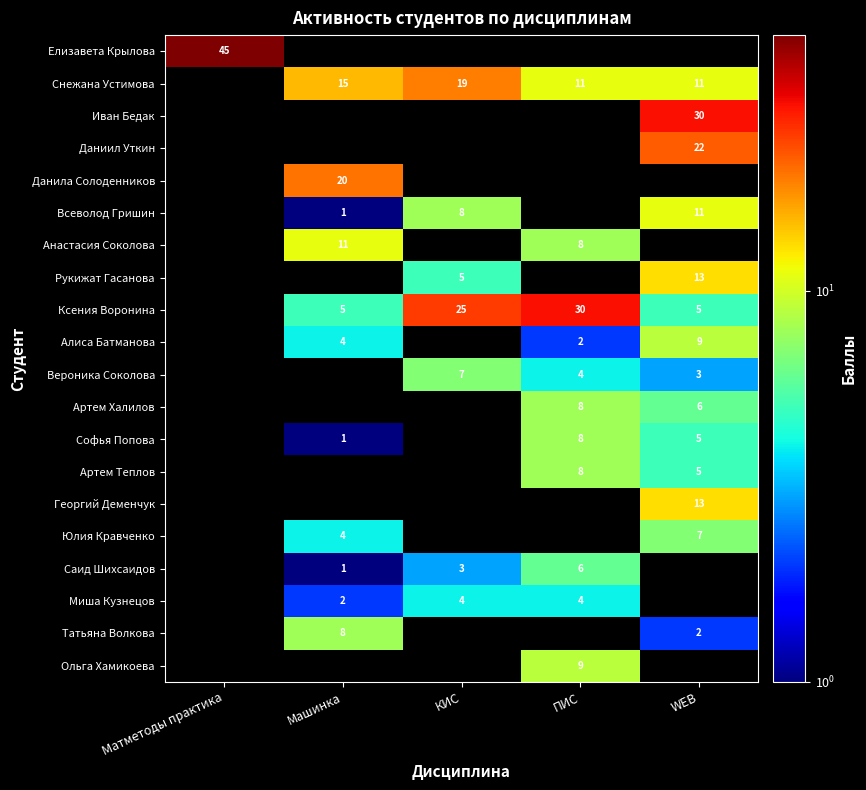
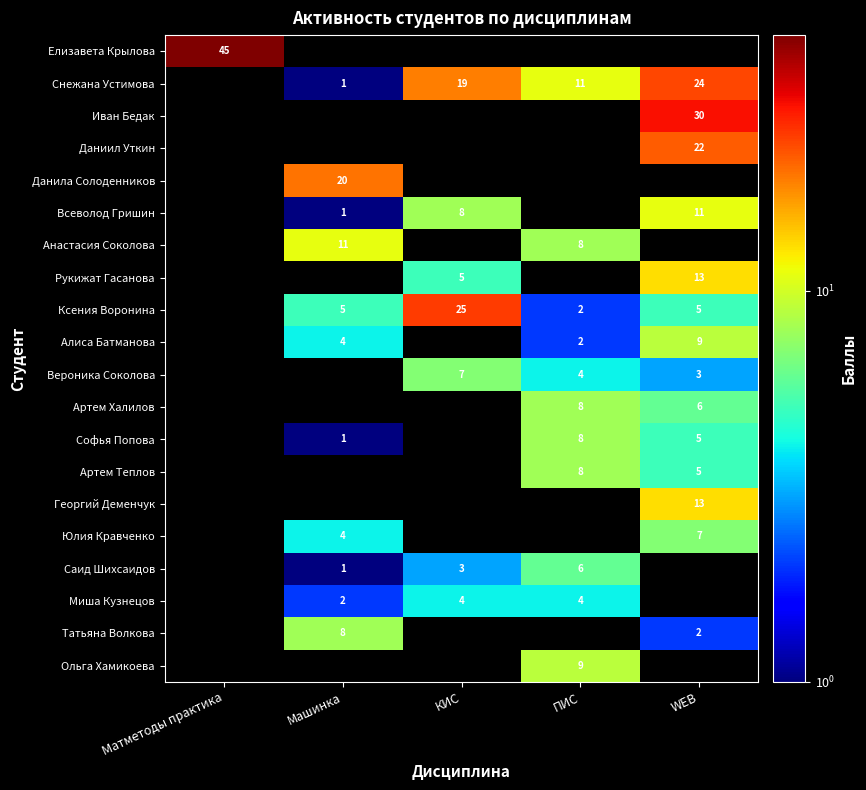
  {
    "Елизавета Крылова": {
      "Матметоды практика": 45
    },
    "Снежана Устимова": {
-     "Машинка": 15,
+     "Машинка": 1,
      "КИС": 19,
      "ПИС": 11,
-     "WEB": 11
+     "WEB": 24
    },
    "Иван Бедак": {
      "WEB": 30
    },
    "Даниил Уткин": {
      "WEB": 22
    },
    "Данила Солоденников": {
      "Машинка": 20
    },
    "Всеволод Гришин": {
      "Машинка": 1,
      "КИС": 8,
      "WEB": 11
    },
    "Анастасия Соколова": {
      "Машинка": 11,
      "ПИС": 8
    },
    "Рукижат Гасанова": {
      "КИС": 5,
      "WEB": 13
    },
    "Ксения Воронина": {
      "Машинка": 5,
      "КИС": 25,
-     "ПИС": 30,
+     "ПИС": 2,
      "WEB": 5
    },
    "Алиса Батманова": {
      "Машинка": 4,
      "ПИС": 2,
      "WEB": 9
    },
    "Вероника Соколова": {
      "КИС": 7,
      "ПИС": 4,
      "WEB": 3
    },
    "Артем Халилов": {
      "ПИС": 8,
      "WEB": 6
    },
    "Софья Попова": {
      "Машинка": 1,
      "ПИС": 8,
      "WEB": 5
    },
    "Артем Теплов": {
      "ПИС": 8,
      "WEB": 5
    },
    "Георгий Деменчук": {
      "WEB": 13
    },
    "Юлия Кравченко": {
      "Машинка": 4,
      "WEB": 7
    },
    "Саид Шихсаидов": {
      "Машинка": 1,
      "КИС": 3,
      "ПИС": 6
    },
    "Миша Кузнецов": {
      "Машинка": 2,
      "КИС": 4,
      "ПИС": 4
    },
    "Татьяна Волкова": {
      "Машинка": 8,
      "WEB": 2
    },
    "Ольга Хамикоева": {
      "ПИС": 9
    }
  }
